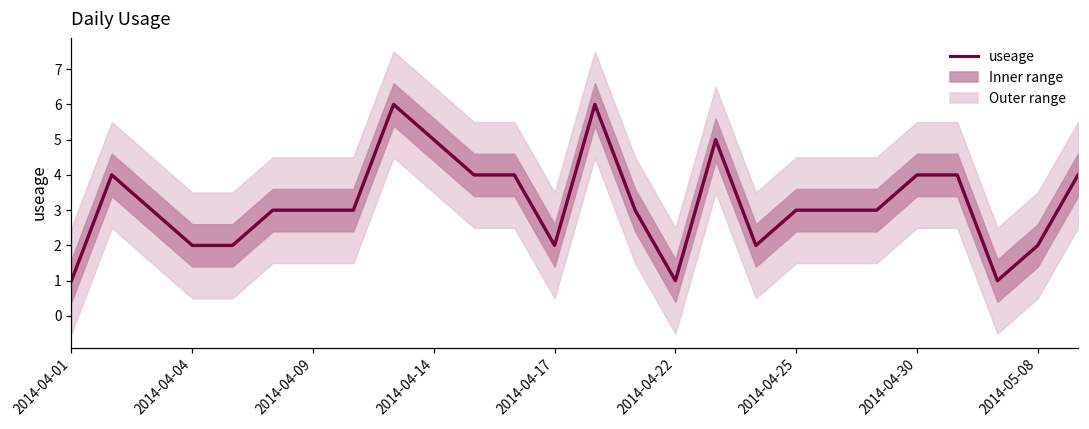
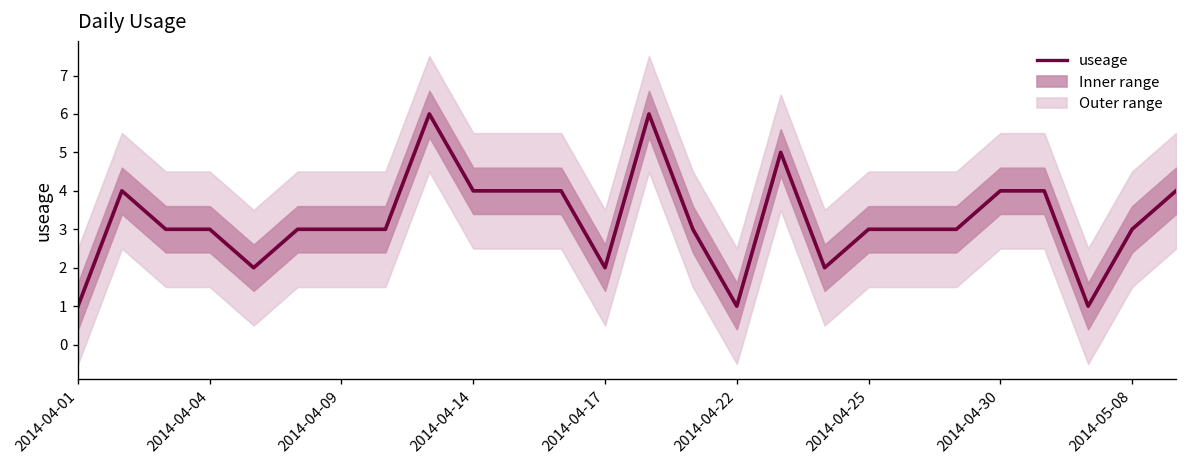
  {
    "useage": {
      "2014-04-01": 1,
-     "2014-04-04": 2,
+     "2014-04-04": 3,
      "2014-04-09": 3,
-     "2014-04-14": 5,
+     "2014-04-14": 4,
      "2014-04-17": 2,
      "2014-04-22": 1,
      "2014-04-25": 3,
      "2014-04-30": 4,
-     "2014-05-08": 2
+     "2014-05-08": 3
    }
  }
